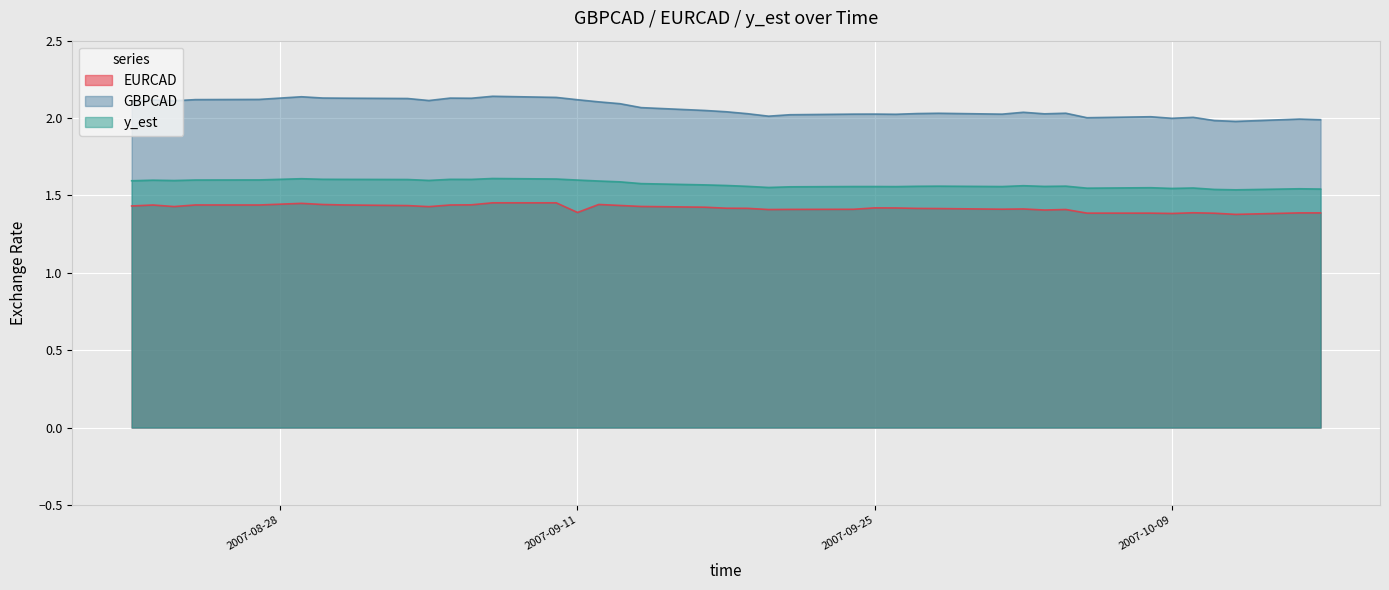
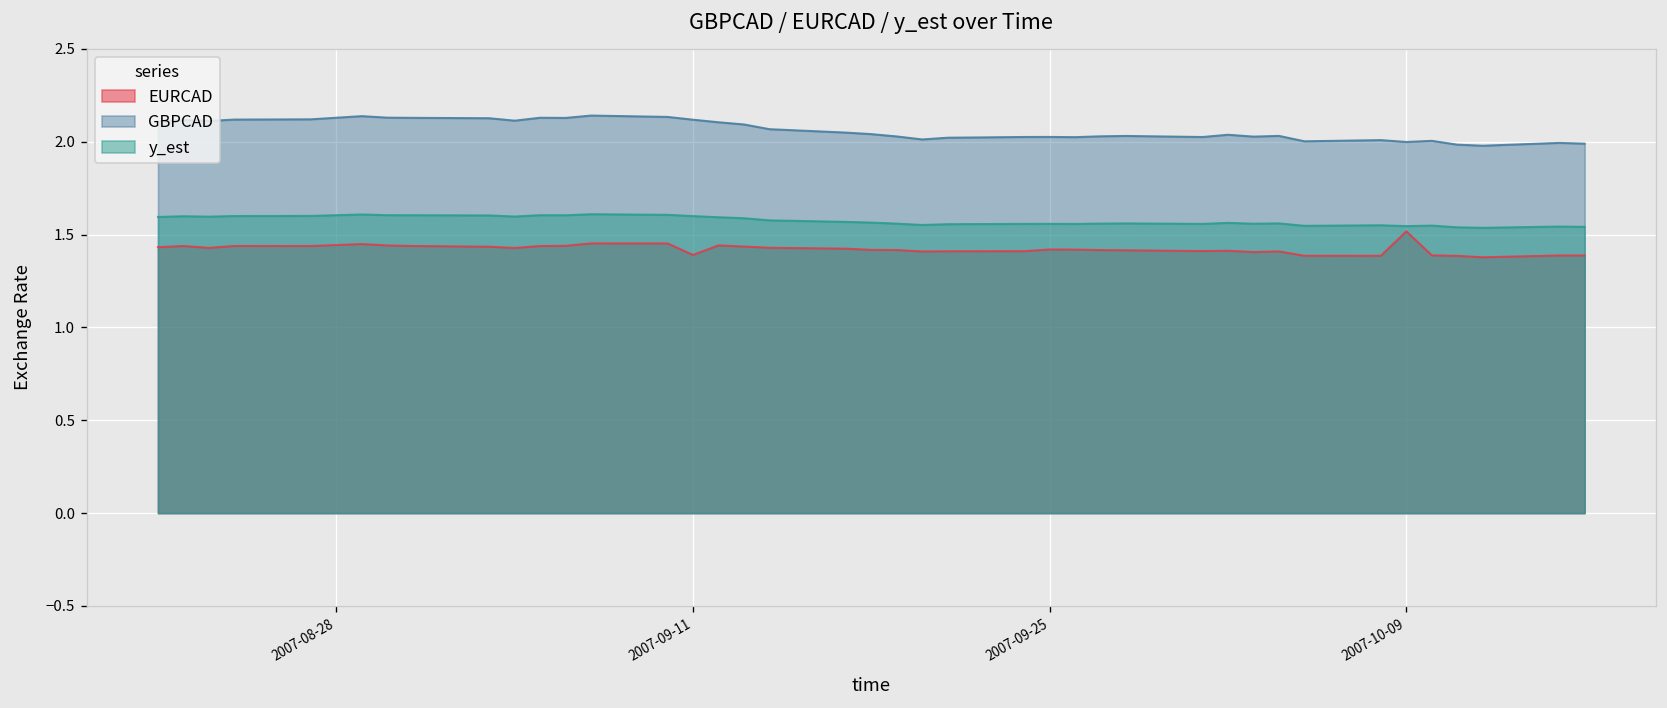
  {
    "EURCAD": {
      "2007-09-11": 1.39,
      "2007-09-25": 1.42,
-     "2007-10-09": 1.38
+     "2007-10-09": 1.52
    }
  }
